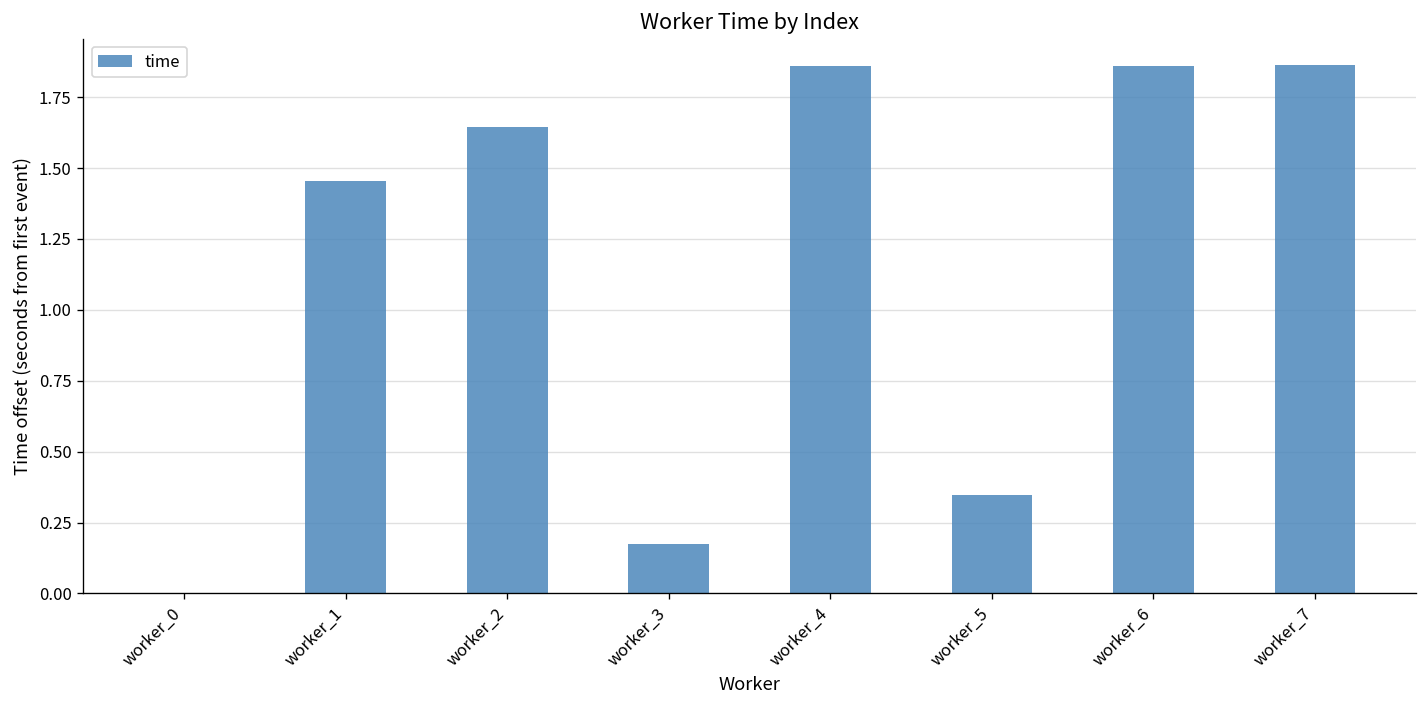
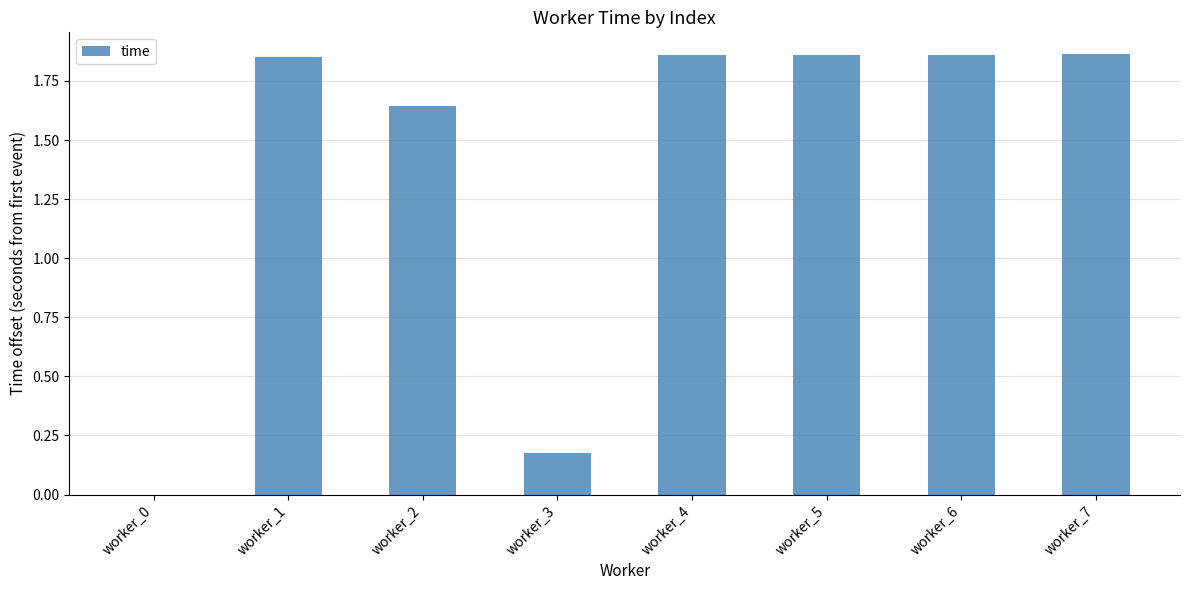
  {
    "worker_0": 0.00,
-   "worker_1": 1.45,
+   "worker_1": 1.85,
    "worker_2": 1.64,
    "worker_3": 0.18,
    "worker_4": 1.86,
-   "worker_5": 0.35,
+   "worker_5": 1.86,
    "worker_6": 1.86,
    "worker_7": 1.86
  }
